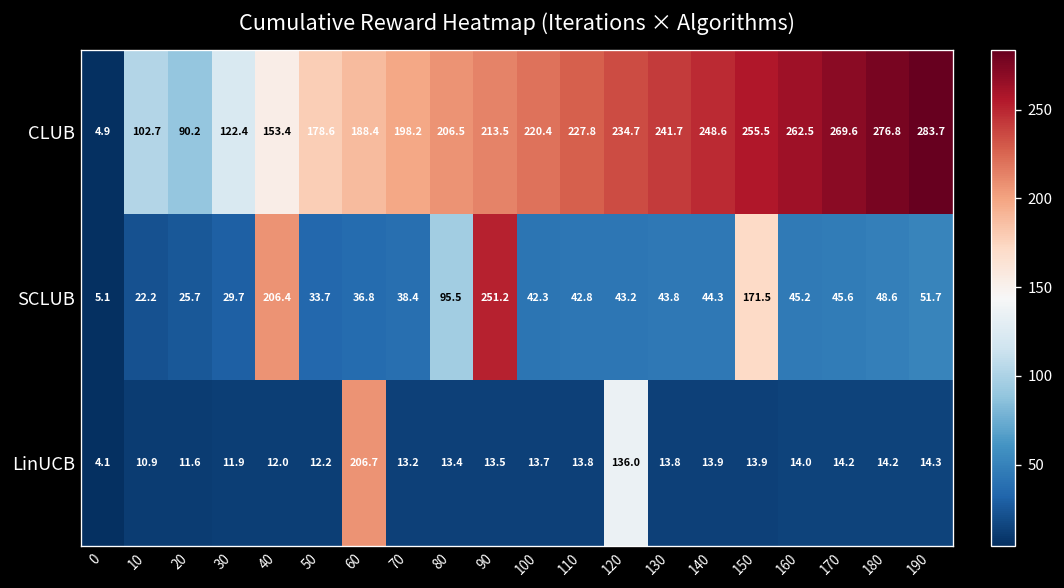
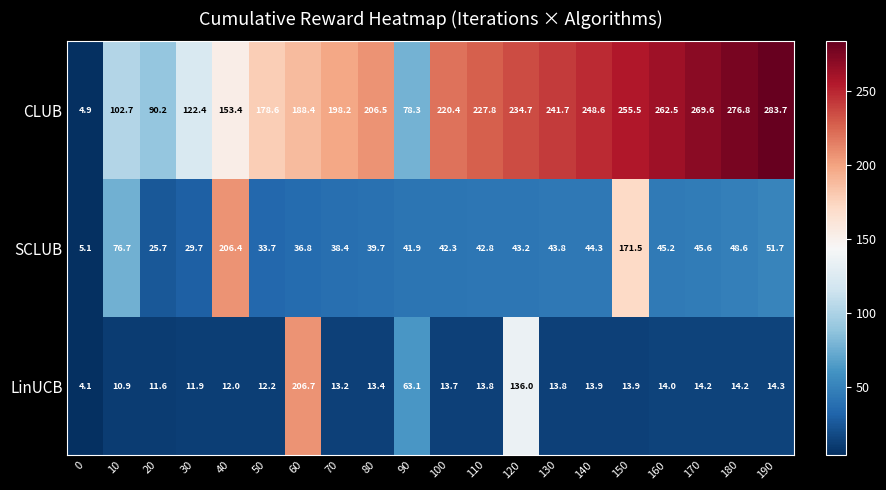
  {
    "CLUB": {
      "0": 4.9,
      "10": 102.7,
      "20": 90.2,
      "30": 122.4,
      "40": 153.4,
      "50": 178.6,
      "60": 188.4,
      "70": 198.2,
      "80": 206.5,
-     "90": 213.5,
+     "90": 78.3,
      "100": 220.4,
      "110": 227.8,
      "120": 234.7,
      "130": 241.7,
      "140": 248.6,
      "150": 255.5,
      "160": 262.5,
      "170": 269.6,
      "180": 276.8,
      "190": 283.7
    },
    "SCLUB": {
      "0": 5.1,
-     "10": 22.2,
+     "10": 76.7,
      "20": 25.7,
      "30": 29.7,
      "40": 206.4,
      "50": 33.7,
      "60": 36.8,
      "70": 38.4,
-     "80": 95.5,
-     "90": 251.2,
+     "80": 39.7,
+     "90": 41.9,
      "100": 42.3,
      "110": 42.8,
      "120": 43.2,
      "130": 43.8,
      "140": 44.3,
      "150": 171.5,
      "160": 45.2,
      "170": 45.6,
      "180": 48.6,
      "190": 51.7
    },
    "LinUCB": {
      "0": 4.1,
      "10": 10.9,
      "20": 11.6,
      "30": 11.9,
      "40": 12.0,
      "50": 12.2,
      "60": 206.7,
      "70": 13.2,
      "80": 13.4,
-     "90": 13.5,
+     "90": 63.1,
      "100": 13.7,
      "110": 13.8,
      "120": 136.0,
      "130": 13.8,
      "140": 13.9,
      "150": 13.9,
      "160": 14.0,
      "170": 14.2,
      "180": 14.2,
      "190": 14.3
    }
  }
